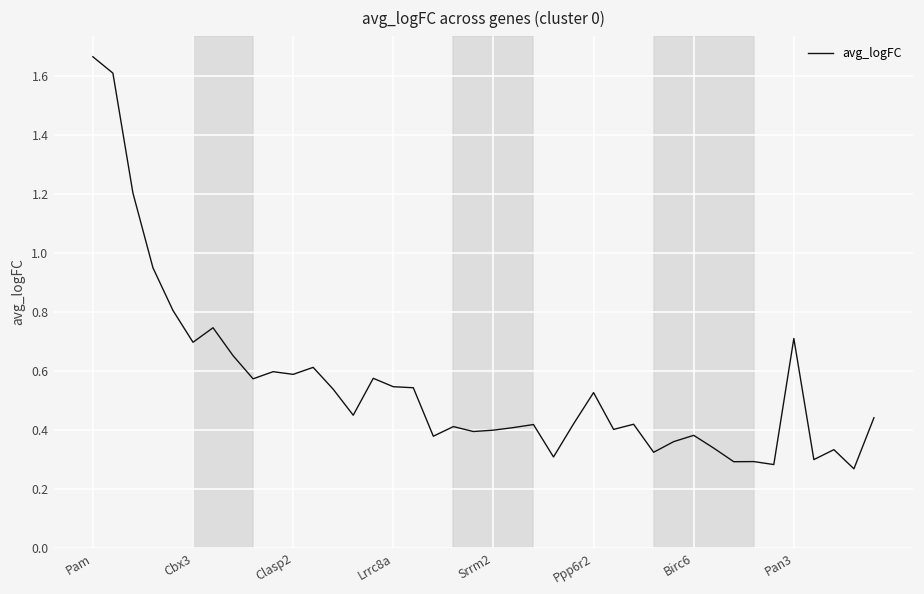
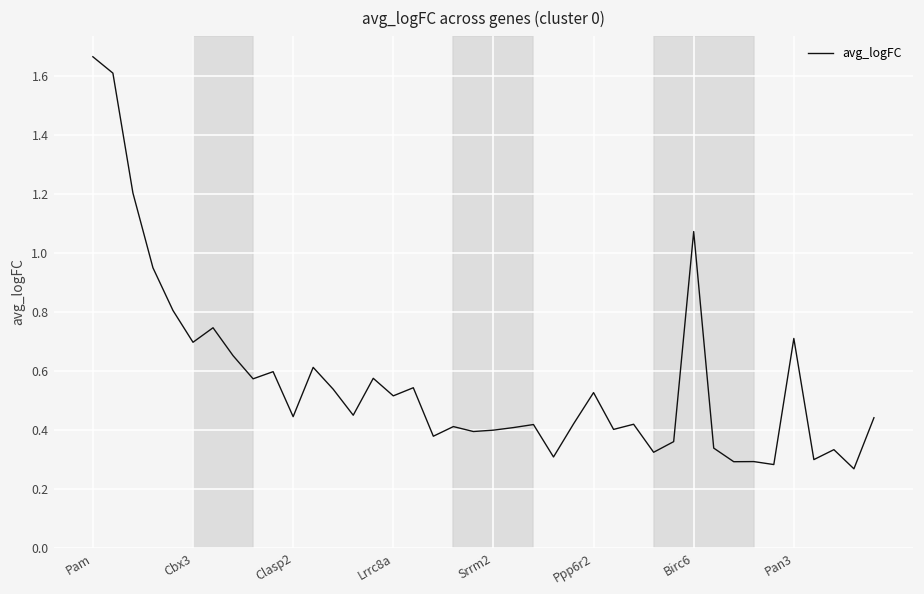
  {
    "Pam": 1.67,
    "Cbx3": 0.70,
-   "Clasp2": 0.59,
-   "Lrrc8a": 0.55,
+   "Clasp2": 0.44,
+   "Lrrc8a": 0.51,
    "Srrm2": 0.40,
    "Ppp6r2": 0.53,
-   "Birc6": 0.38,
+   "Birc6": 1.07,
    "Pan3": 0.71
  }
